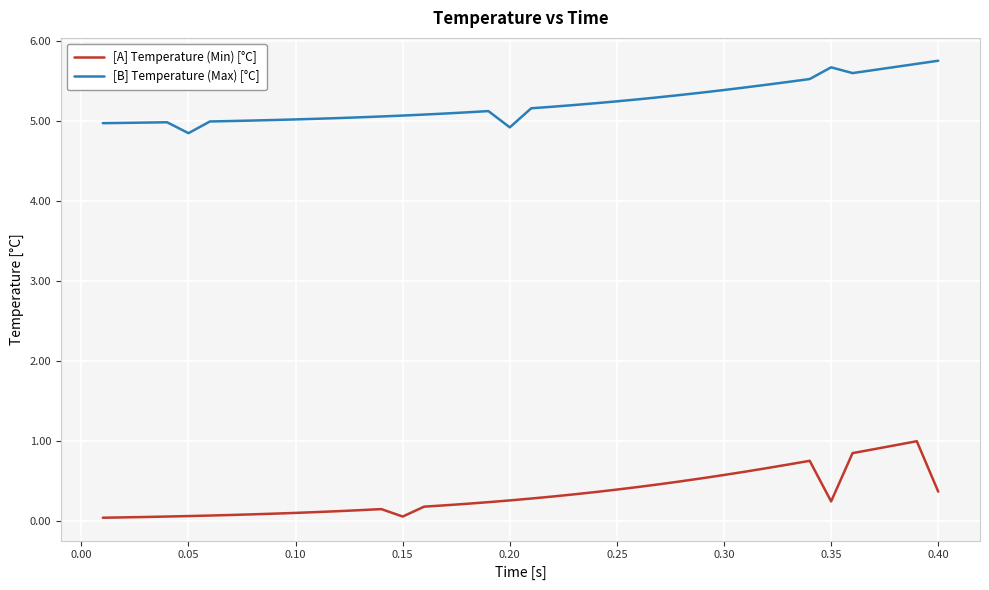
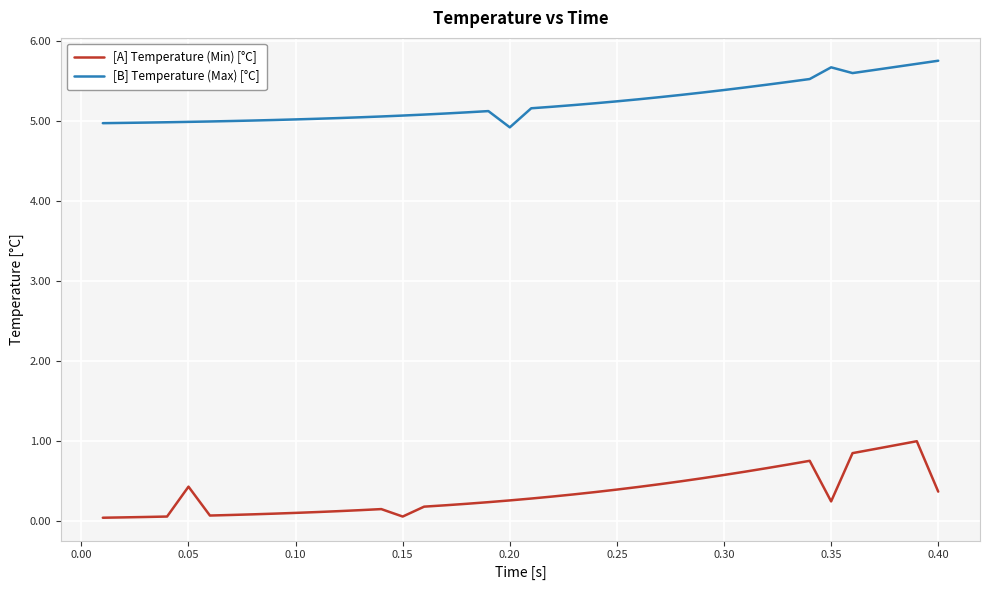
  {
    "[A] Temperature (Min) [°C]": {
-     "0.05": 0.1,
+     "0.05": 0.4,
      "0.10": 0.1,
      "0.15": 0.1,
      "0.20": 0.3,
      "0.25": 0.4,
      "0.30": 0.6,
      "0.35": 0.2,
      "0.40": 0.4
    },
    "[B] Temperature (Max) [°C]": {
-     "0.05": 4.8,
+     "0.05": 5.0,
      "0.10": 5.0,
      "0.15": 5.1,
      "0.20": 4.9,
      "0.25": 5.2,
      "0.30": 5.4,
      "0.35": 5.7,
      "0.40": 5.8
    }
  }
